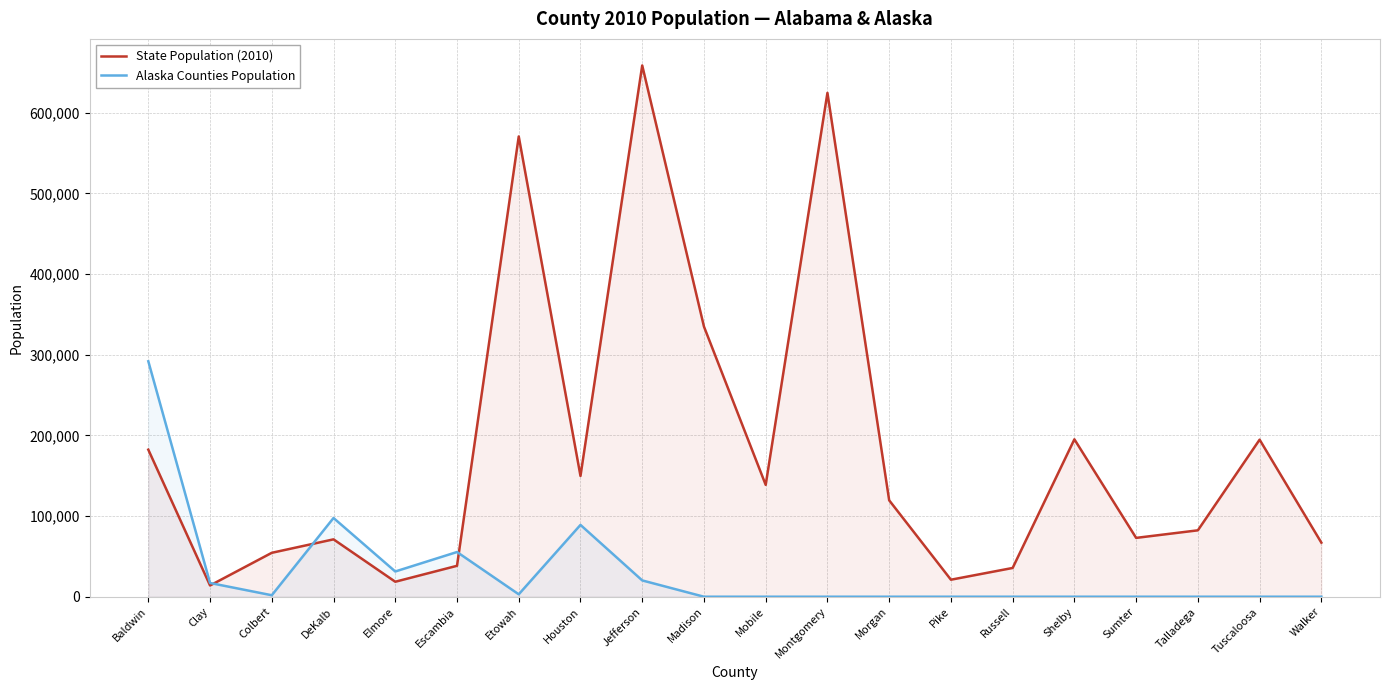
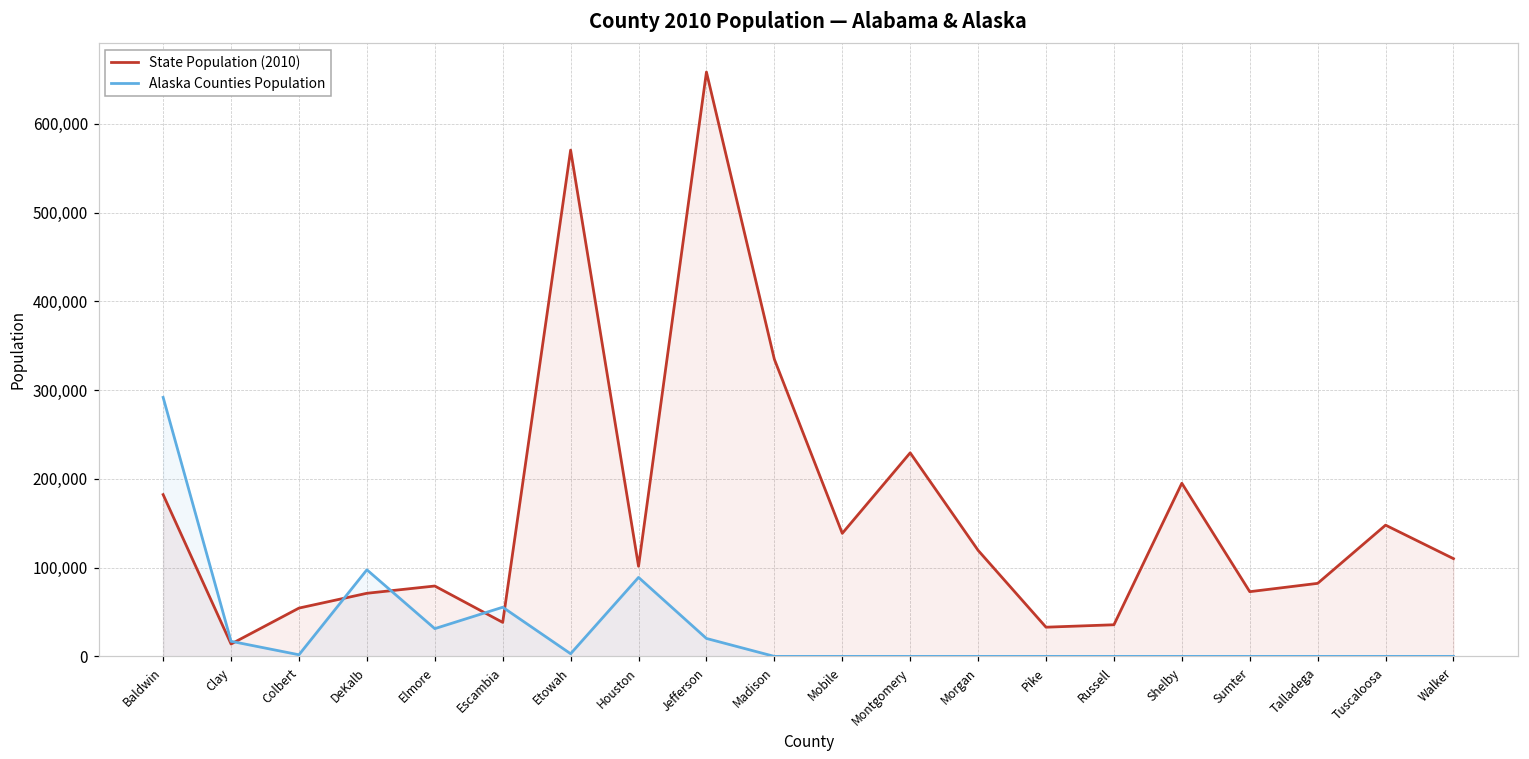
  {
    "State Population (2010)": {
      "Baldwin": "180,000",
      "Colbert": "50,000",
      "DeKalb": "70,000",
-     "Elmore": "20,000",
+     "Elmore": "80,000",
      "Escambia": "40,000",
      "Etowah": "570,000",
-     "Houston": "150,000",
+     "Houston": "100,000",
      "Jefferson": "660,000",
      "Madison": "330,000",
      "Mobile": "140,000",
-     "Montgomery": "620,000",
+     "Montgomery": "230,000",
      "Morgan": "120,000",
-     "Pike": "20,000",
+     "Pike": "30,000",
      "Russell": "40,000",
      "Shelby": "200,000",
      "Sumter": "70,000",
      "Talladega": "80,000",
-     "Tuscaloosa": "190,000",
-     "Walker": "70,000"
+     "Tuscaloosa": "150,000",
+     "Walker": "110,000"
    },
    "Alaska Counties Population": {
      "Baldwin": "290,000",
      "Colbert": "0",
      "DeKalb": "100,000",
      "Elmore": "30,000",
      "Escambia": "60,000",
      "Etowah": "0",
      "Houston": "90,000",
      "Jefferson": "20,000",
      "Madison": "0",
      "Mobile": "0",
      "Montgomery": "0",
      "Morgan": "0",
      "Pike": "0",
      "Russell": "0",
      "Shelby": "0",
      "Sumter": "0",
      "Talladega": "0",
      "Tuscaloosa": "0",
      "Walker": "0"
    }
  }
